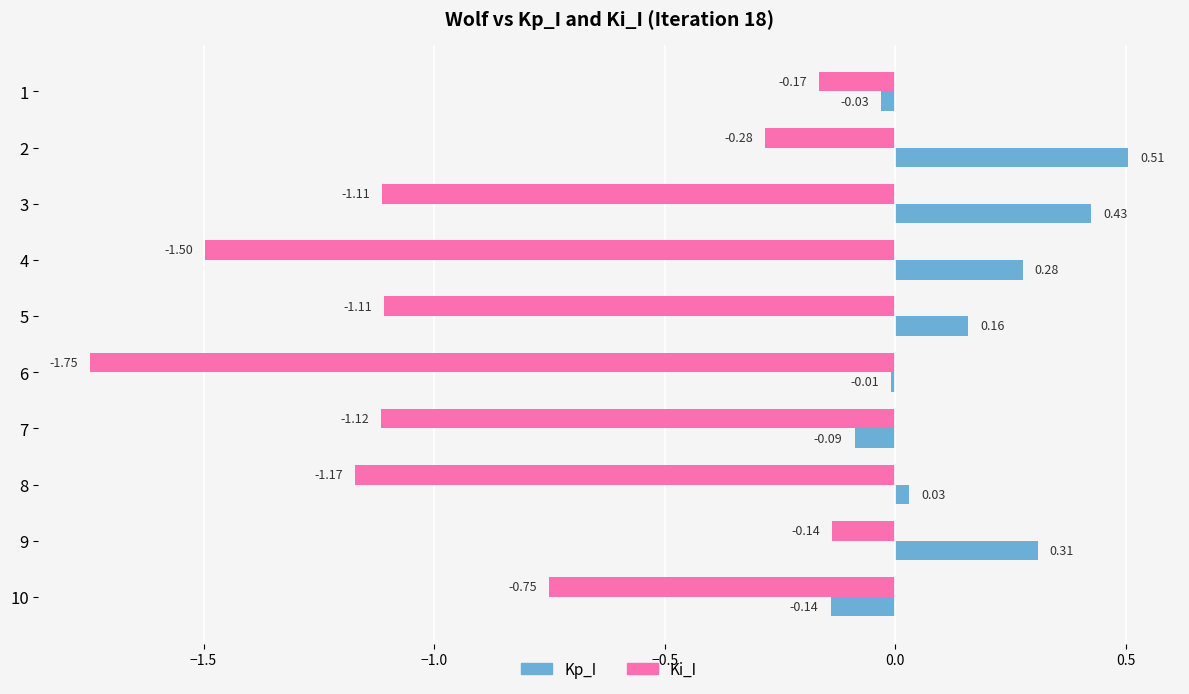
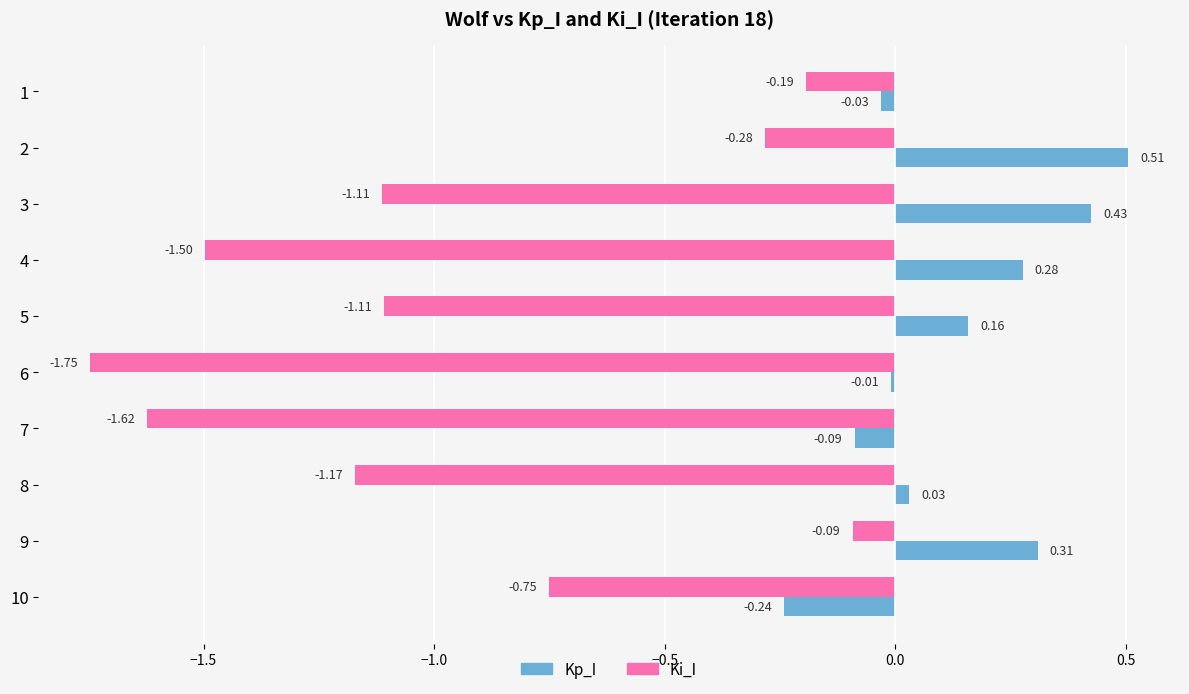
  {
    "Kp_I": {
      "1": -0.03,
      "2": 0.51,
      "3": 0.43,
      "4": 0.28,
      "5": 0.16,
      "6": -0.01,
      "7": -0.09,
      "8": 0.03,
      "9": 0.31,
-     "10": -0.14
+     "10": -0.24
    },
    "Ki_I": {
-     "1": -0.17,
+     "1": -0.19,
      "2": -0.28,
      "3": -1.11,
      "4": -1.50,
      "5": -1.11,
      "6": -1.75,
-     "7": -1.12,
+     "7": -1.62,
      "8": -1.17,
-     "9": -0.14,
+     "9": -0.09,
      "10": -0.75
    }
  }
